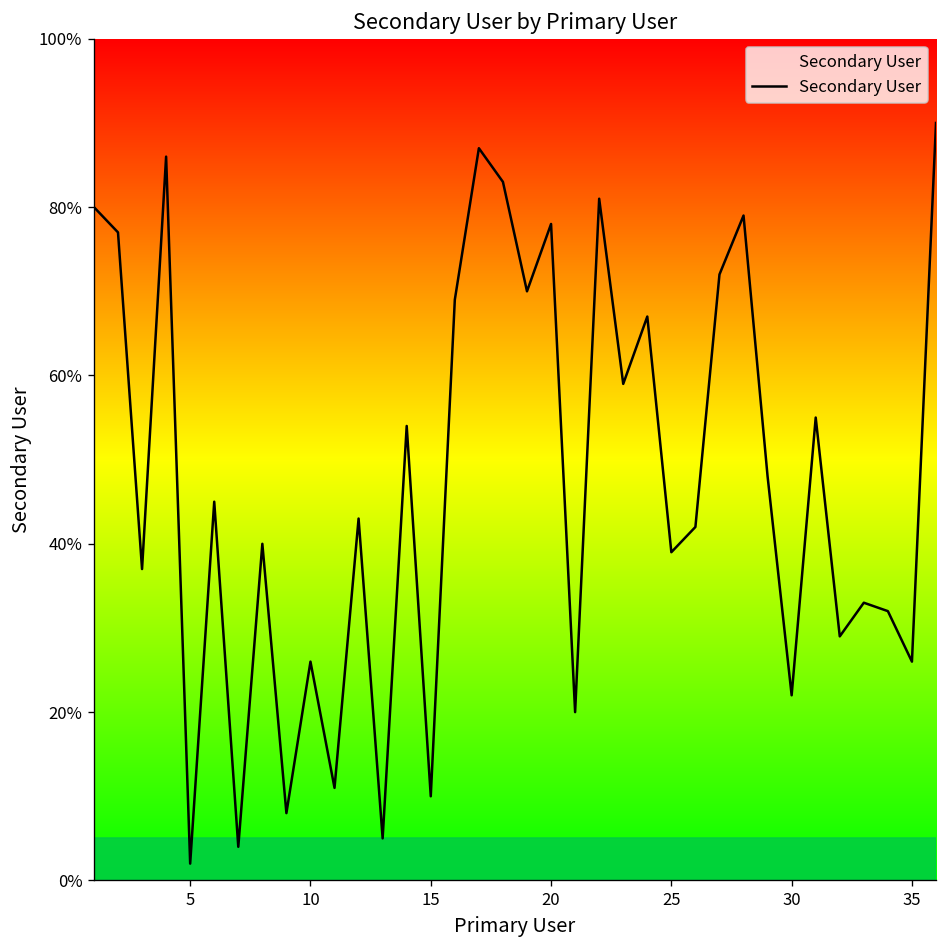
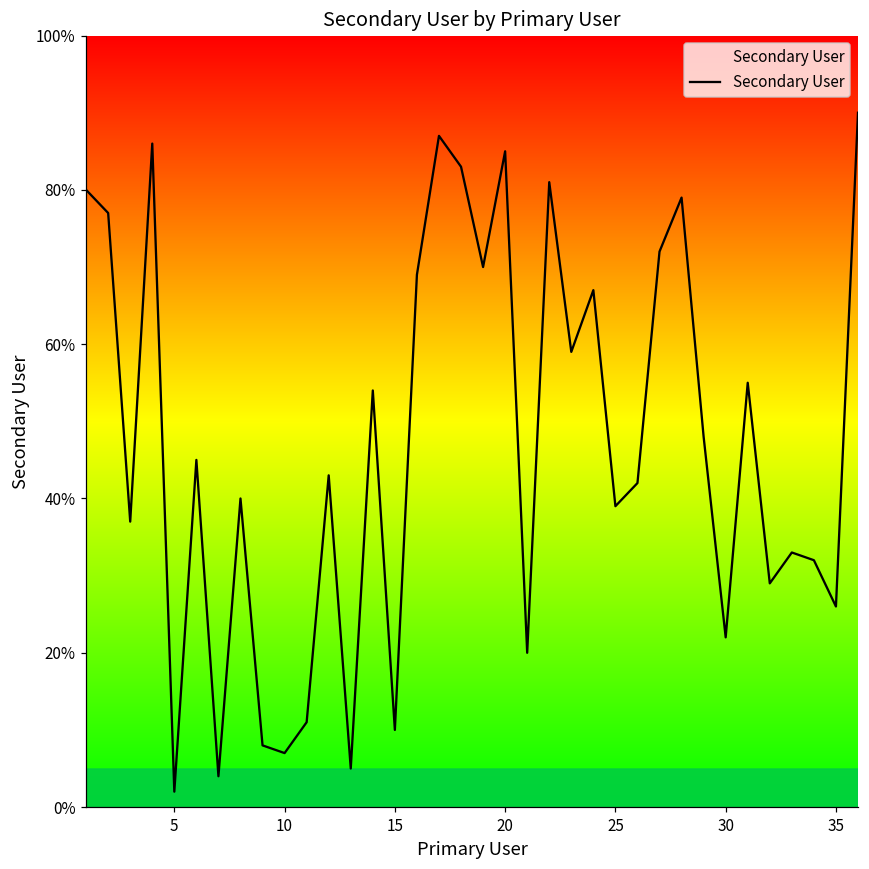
  {
-   "10": "26%",
+   "10": "7%",
    "15": "10%",
-   "20": "78%",
+   "20": "85%",
    "25": "39%",
    "30": "22%",
    "35": "26%"
  }
